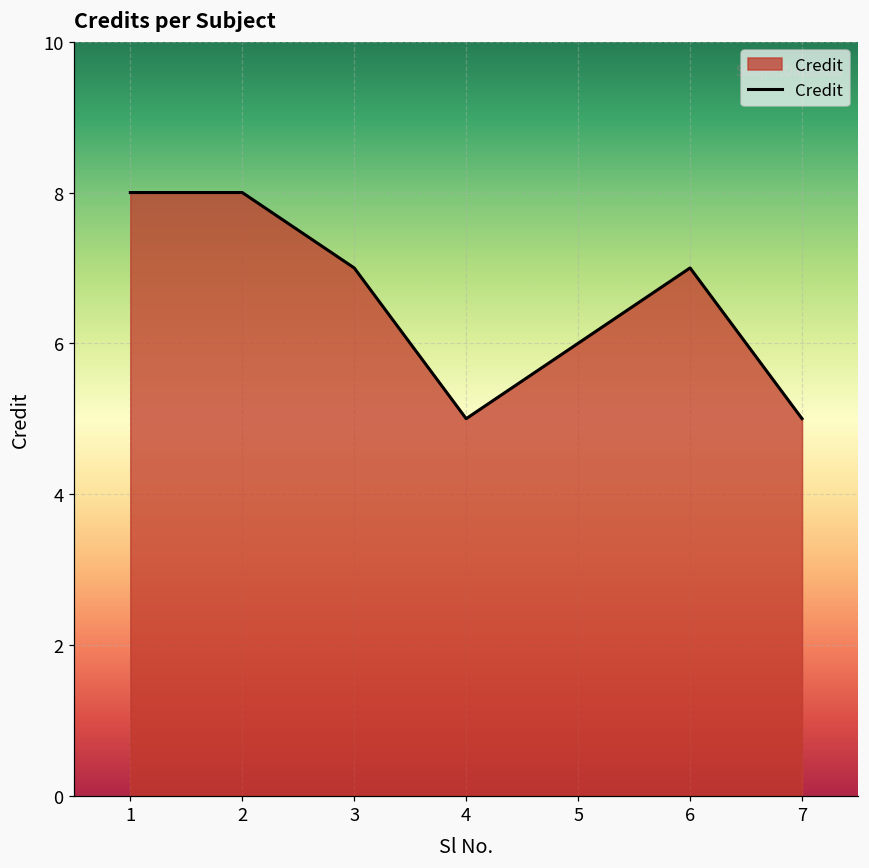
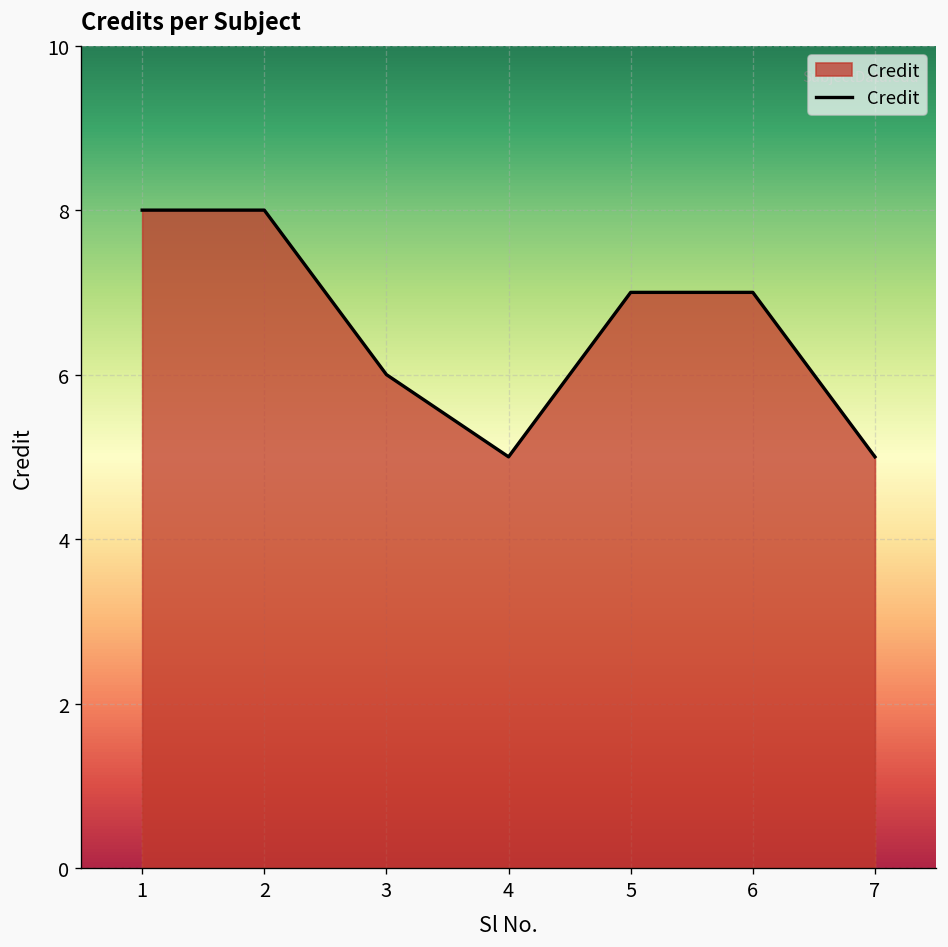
  {
    "1": 8,
    "2": 8,
-   "3": 7,
+   "3": 6,
    "4": 5,
-   "5": 6,
+   "5": 7,
    "6": 7,
    "7": 5
  }
